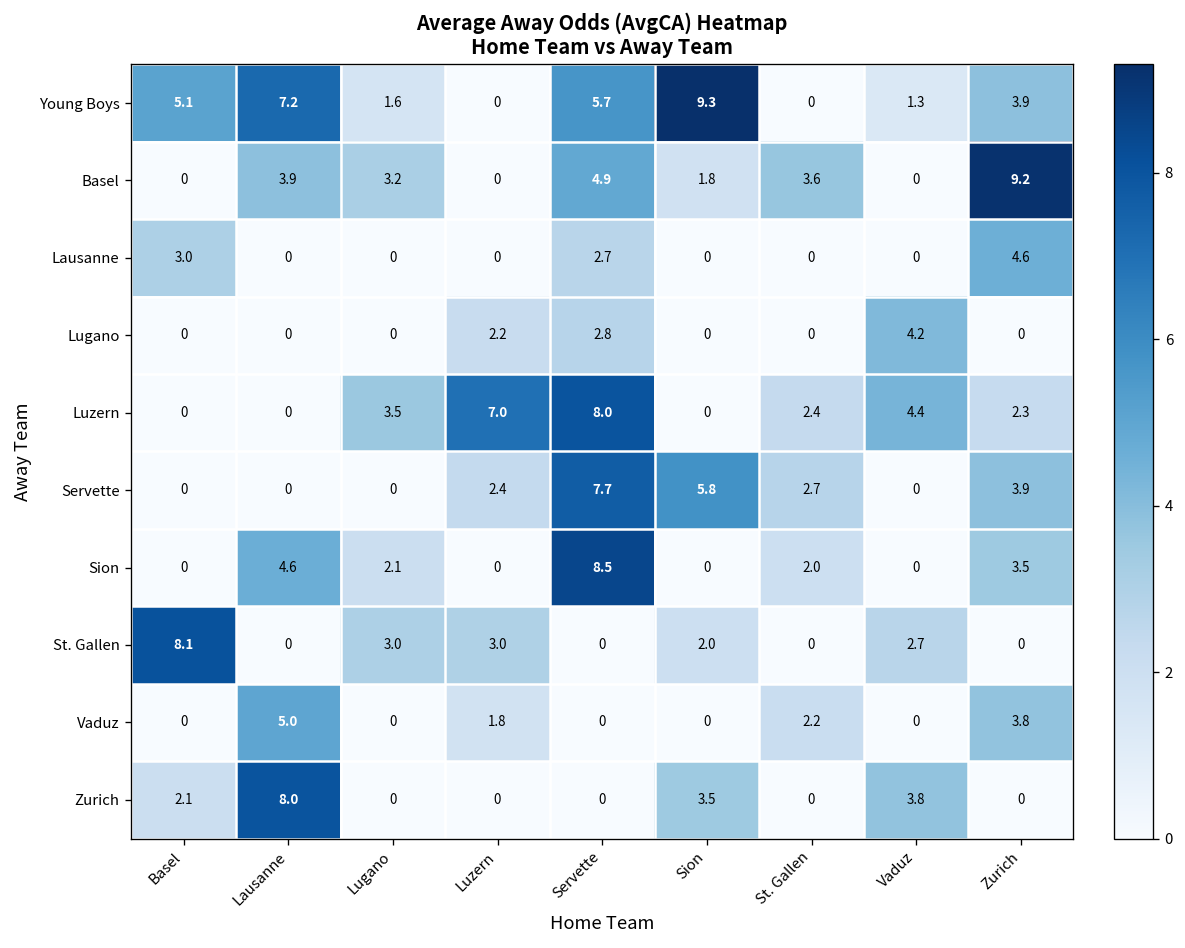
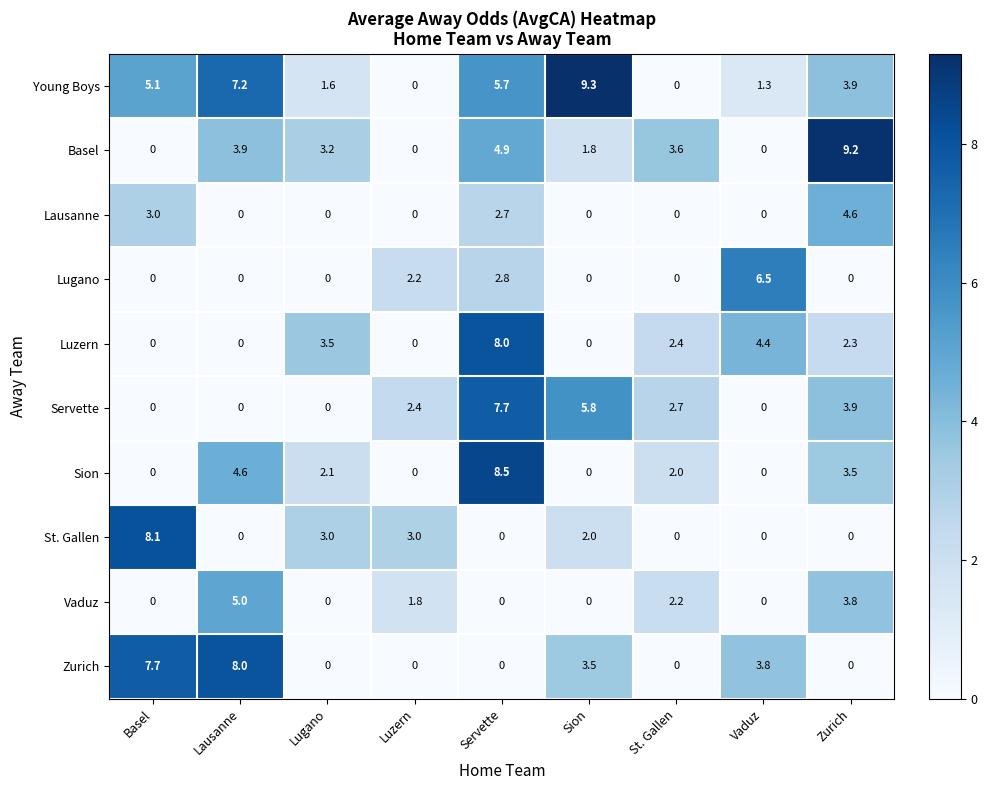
  {
    "Young Boys": {
      "Basel": 5.1,
      "Lausanne": 7.2,
      "Lugano": 1.6,
      "Luzern": 0,
      "Servette": 5.7,
      "Sion": 9.3,
      "St. Gallen": 0,
      "Vaduz": 1.3,
      "Zurich": 3.9
    },
    "Basel": {
      "Basel": 0,
      "Lausanne": 3.9,
      "Lugano": 3.2,
      "Luzern": 0,
      "Servette": 4.9,
      "Sion": 1.8,
      "St. Gallen": 3.6,
      "Vaduz": 0,
      "Zurich": 9.2
    },
    "Lausanne": {
      "Basel": 3.0,
      "Lausanne": 0,
      "Lugano": 0,
      "Luzern": 0,
      "Servette": 2.7,
      "Sion": 0,
      "St. Gallen": 0,
      "Vaduz": 0,
      "Zurich": 4.6
    },
    "Lugano": {
      "Basel": 0,
      "Lausanne": 0,
      "Lugano": 0,
      "Luzern": 2.2,
      "Servette": 2.8,
      "Sion": 0,
      "St. Gallen": 0,
-     "Vaduz": 4.2,
+     "Vaduz": 6.5,
      "Zurich": 0
    },
    "Luzern": {
      "Basel": 0,
      "Lausanne": 0,
      "Lugano": 3.5,
-     "Luzern": 7.0,
+     "Luzern": 0,
      "Servette": 8.0,
      "Sion": 0,
      "St. Gallen": 2.4,
      "Vaduz": 4.4,
      "Zurich": 2.3
    },
    "Servette": {
      "Basel": 0,
      "Lausanne": 0,
      "Lugano": 0,
      "Luzern": 2.4,
      "Servette": 7.7,
      "Sion": 5.8,
      "St. Gallen": 2.7,
      "Vaduz": 0,
      "Zurich": 3.9
    },
    "Sion": {
      "Basel": 0,
      "Lausanne": 4.6,
      "Lugano": 2.1,
      "Luzern": 0,
      "Servette": 8.5,
      "Sion": 0,
      "St. Gallen": 2.0,
      "Vaduz": 0,
      "Zurich": 3.5
    },
    "St. Gallen": {
      "Basel": 8.1,
      "Lausanne": 0,
      "Lugano": 3.0,
      "Luzern": 3.0,
      "Servette": 0,
      "Sion": 2.0,
      "St. Gallen": 0,
-     "Vaduz": 2.7,
+     "Vaduz": 0,
      "Zurich": 0
    },
    "Vaduz": {
      "Basel": 0,
      "Lausanne": 5.0,
      "Lugano": 0,
      "Luzern": 1.8,
      "Servette": 0,
      "Sion": 0,
      "St. Gallen": 2.2,
      "Vaduz": 0,
      "Zurich": 3.8
    },
    "Zurich": {
-     "Basel": 2.1,
+     "Basel": 7.7,
      "Lausanne": 8.0,
      "Lugano": 0,
      "Luzern": 0,
      "Servette": 0,
      "Sion": 3.5,
      "St. Gallen": 0,
      "Vaduz": 3.8,
      "Zurich": 0
    }
  }
